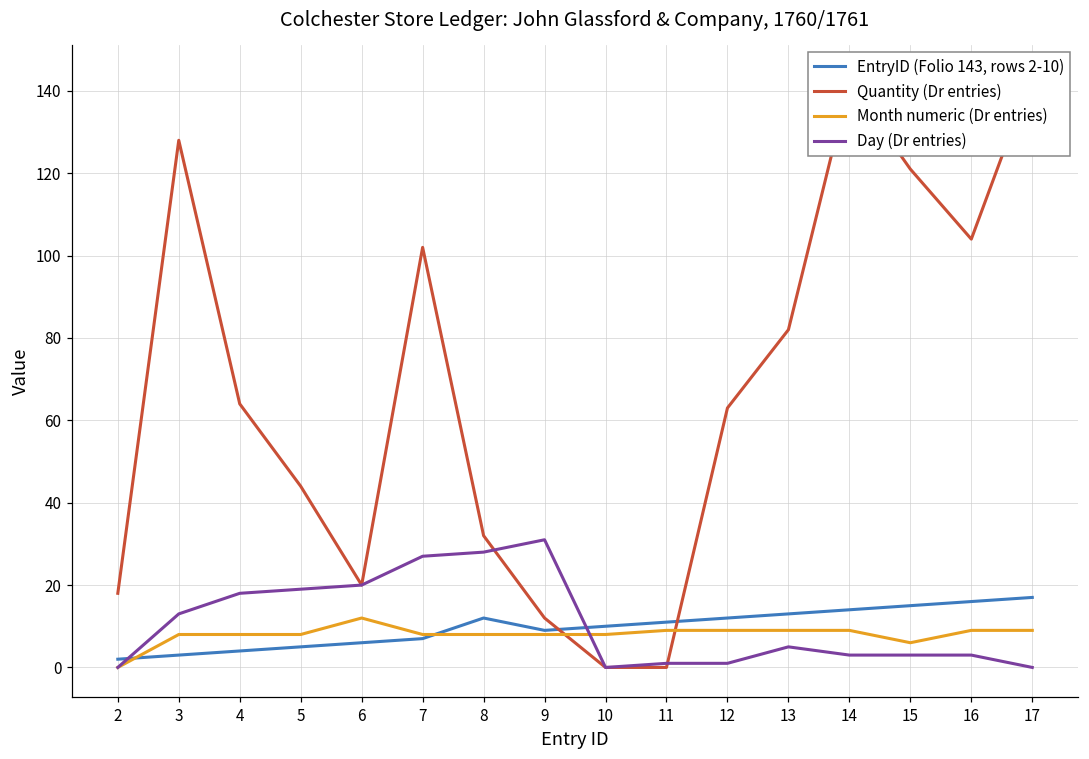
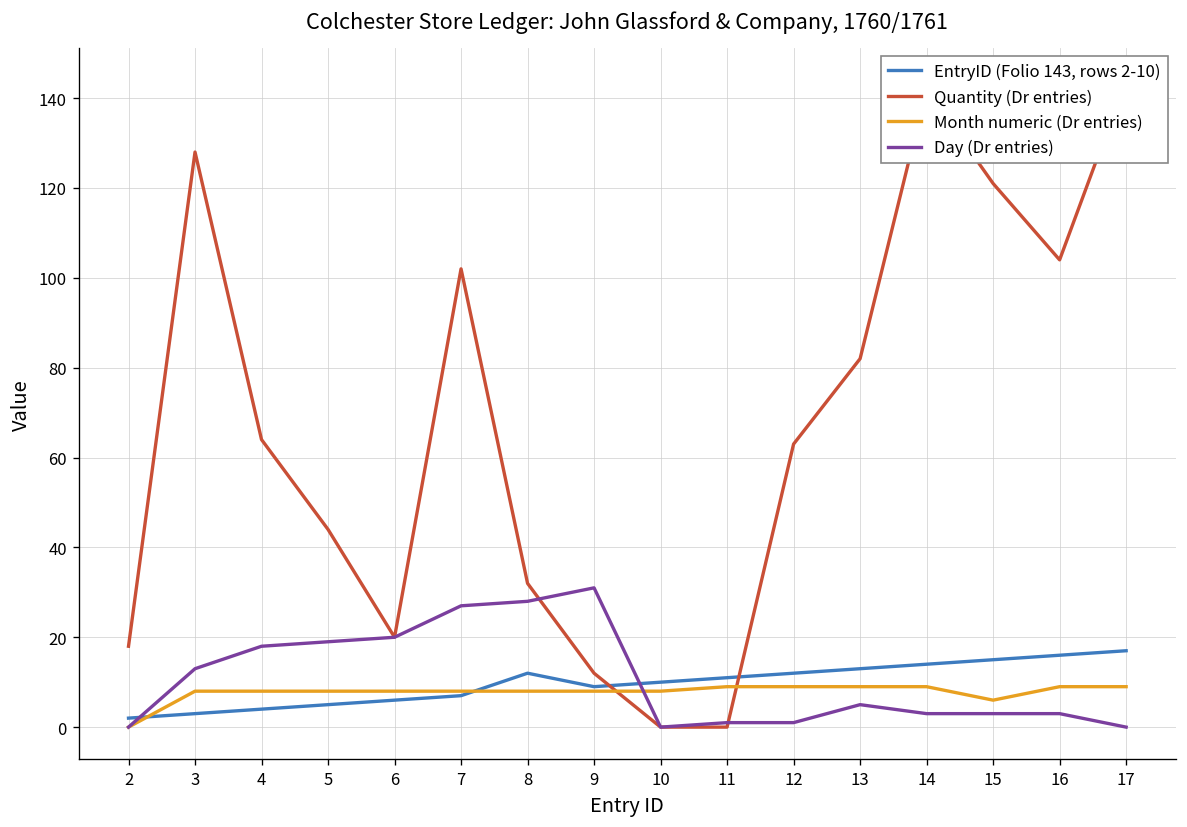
  {
    "EntryID (Folio 143, rows 2-10)": {
      "2": 2,
      "3": 3,
      "4": 4,
      "5": 5,
      "6": 6,
      "7": 7,
      "8": 12,
      "9": 9,
      "10": 10,
      "11": 11,
      "12": 12,
      "13": 13,
      "14": 14,
      "15": 15,
      "16": 16,
      "17": 17
    },
    "Quantity (Dr entries)": {
      "2": 18,
      "3": 128,
      "4": 64,
      "5": 44,
      "7": 102,
      "8": 32,
      "9": 12,
      "11": 0,
      "12": 63,
      "13": 82,
      "15": 121,
      "16": 104
    },
    "Month numeric (Dr entries)": {
      "3": 8,
      "4": 8,
      "5": 8,
-     "6": 12,
+     "6": 8,
      "7": 8,
      "8": 8,
      "9": 8,
      "10": 8,
      "11": 9,
      "12": 9,
      "13": 9,
      "14": 9,
      "15": 6,
      "16": 9,
      "17": 9
    },
    "Day (Dr entries)": {
      "3": 13,
      "4": 18,
      "5": 19,
      "7": 27,
      "8": 28,
      "9": 31,
      "11": 1,
      "12": 1,
      "13": 5,
      "14": 3,
      "15": 3,
      "16": 3,
      "17": 0
    }
  }
